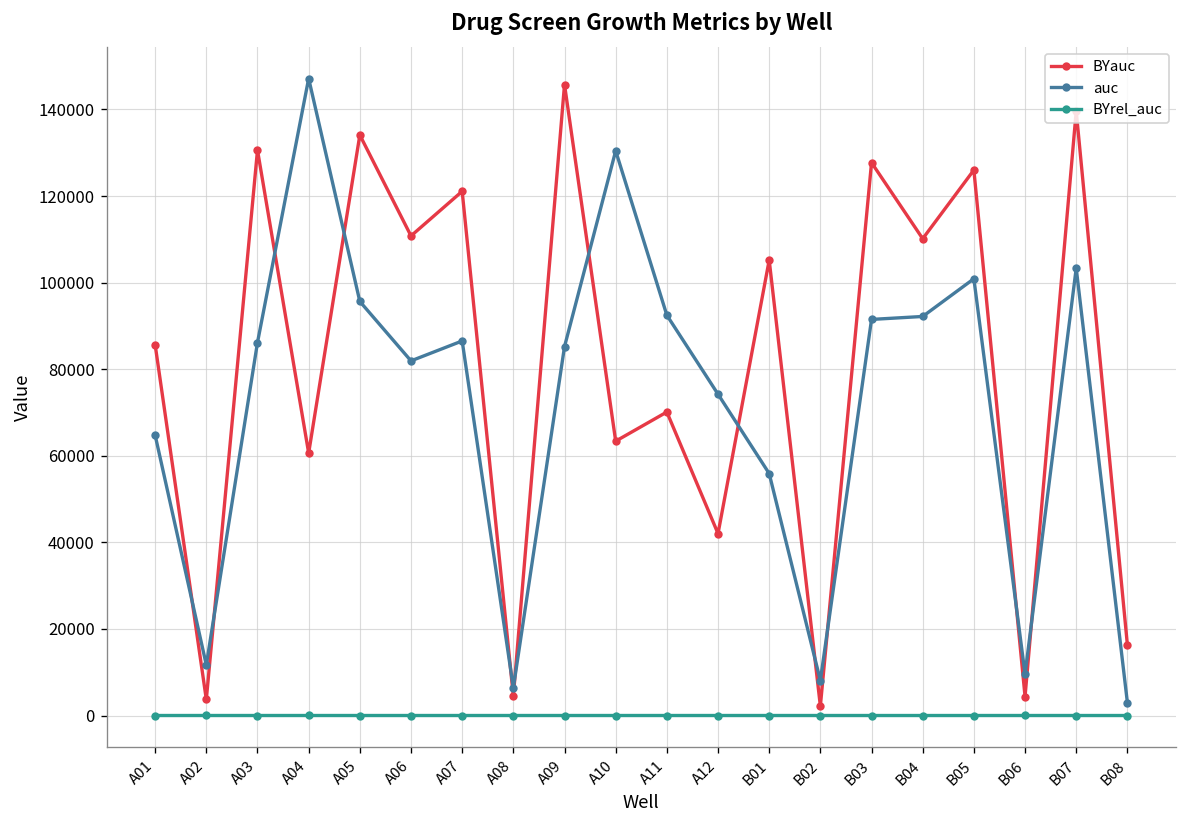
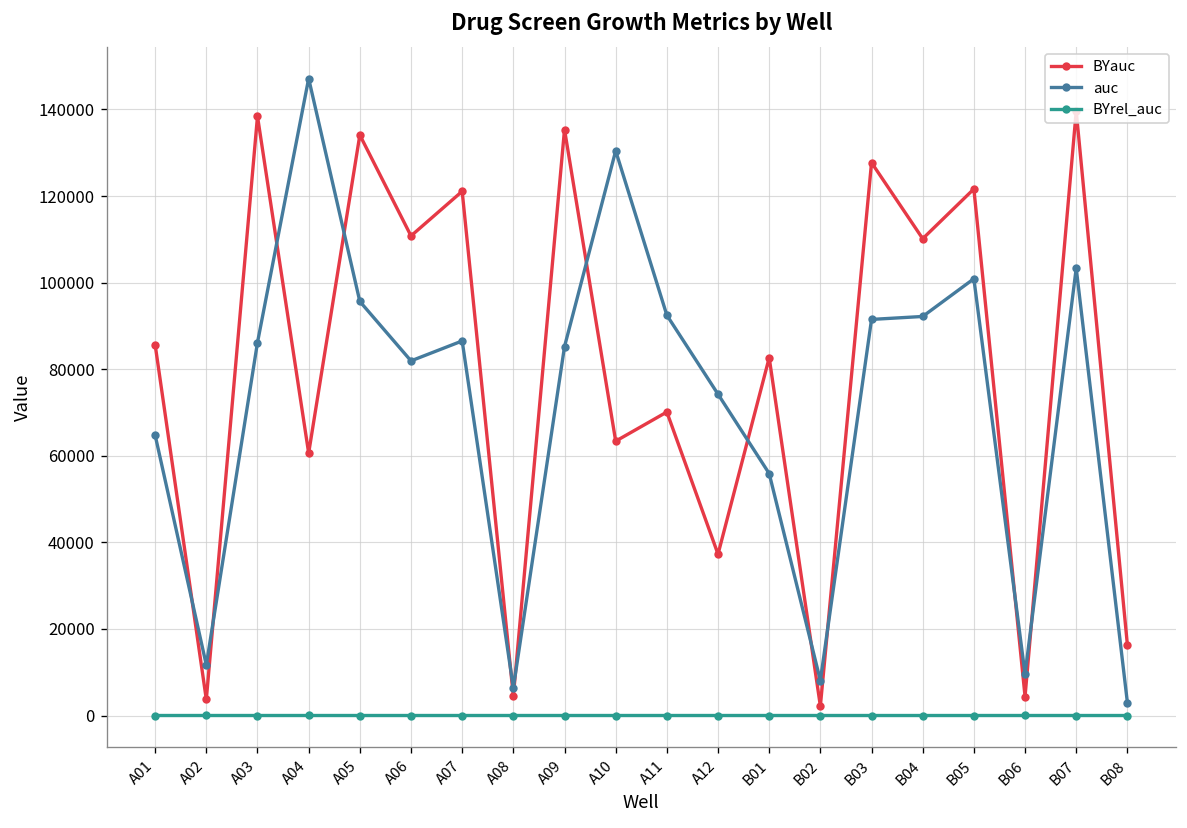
  {
    "BYauc": {
      "A01": 86000,
      "A02": 4000,
-     "A03": 131000,
+     "A03": 138000,
      "A04": 61000,
      "A05": 134000,
      "A06": 111000,
      "A07": 121000,
      "A08": 4000,
-     "A09": 146000,
+     "A09": 135000,
      "A10": 63000,
      "A11": 70000,
-     "A12": 42000,
-     "B01": 105000,
+     "A12": 37000,
+     "B01": 83000,
      "B02": 2000,
      "B03": 128000,
      "B04": 110000,
-     "B05": 126000,
+     "B05": 122000,
      "B06": 4000,
      "B08": 16000
    }
  }
